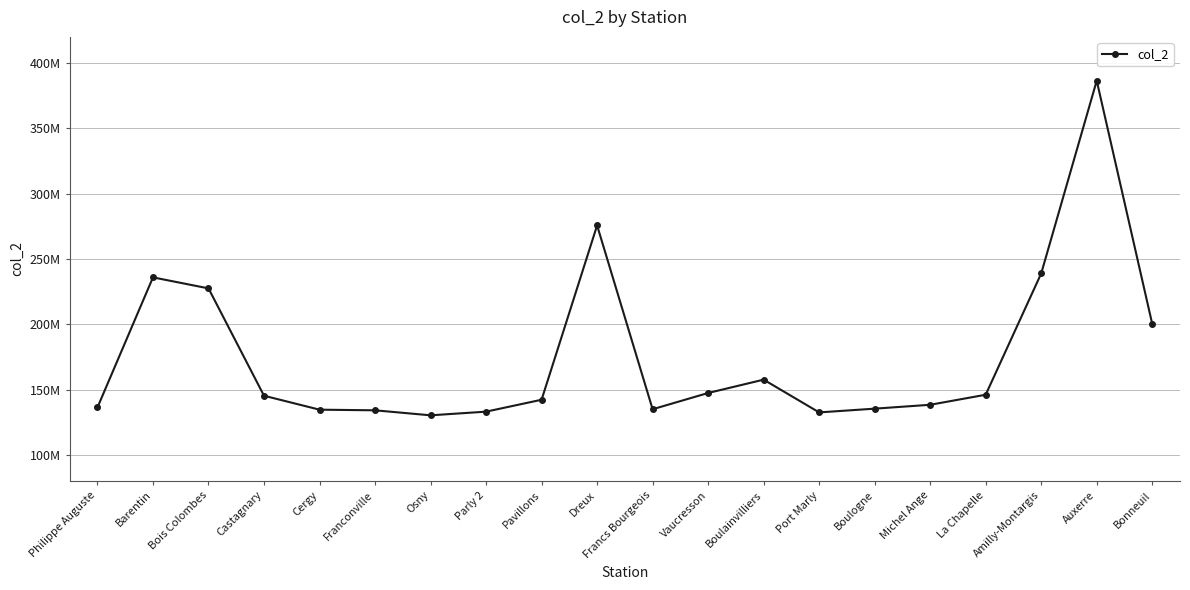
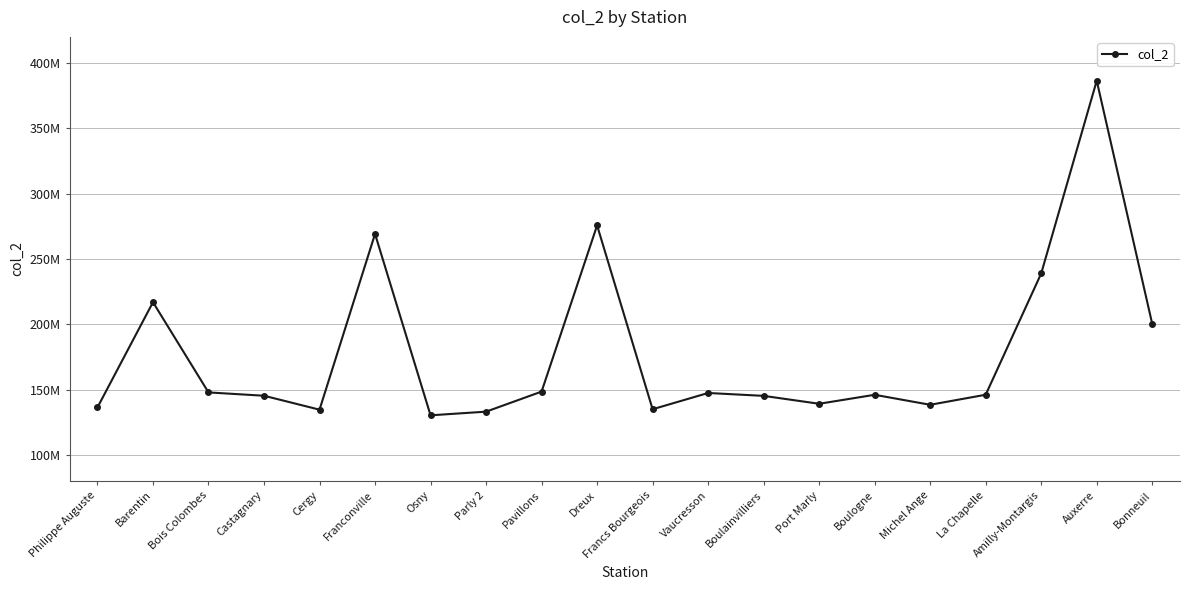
  {
    "Philippe Auguste": 136000000,
-   "Barentin": 236000000,
-   "Bois Colombes": 227000000,
+   "Barentin": 217000000,
+   "Bois Colombes": 148000000,
    "Castagnary": 145000000,
    "Cergy": 135000000,
-   "Franconville": 134000000,
+   "Franconville": 269000000,
    "Osny": 130000000,
    "Parly 2": 133000000,
-   "Pavillons": 142000000,
+   "Pavillons": 148000000,
    "Dreux": 276000000,
    "Francs Bourgeois": 135000000,
    "Vaucresson": 147000000,
-   "Boulainvilliers": 158000000,
-   "Port Marly": 133000000,
-   "Boulogne": 135000000,
+   "Boulainvilliers": 145000000,
+   "Port Marly": 139000000,
+   "Boulogne": 146000000,
    "Michel Ange": 138000000,
    "La Chapelle": 146000000,
    "Amilly-Montargis": 239000000,
    "Auxerre": 386000000,
    "Bonneuil": 200000000
  }
